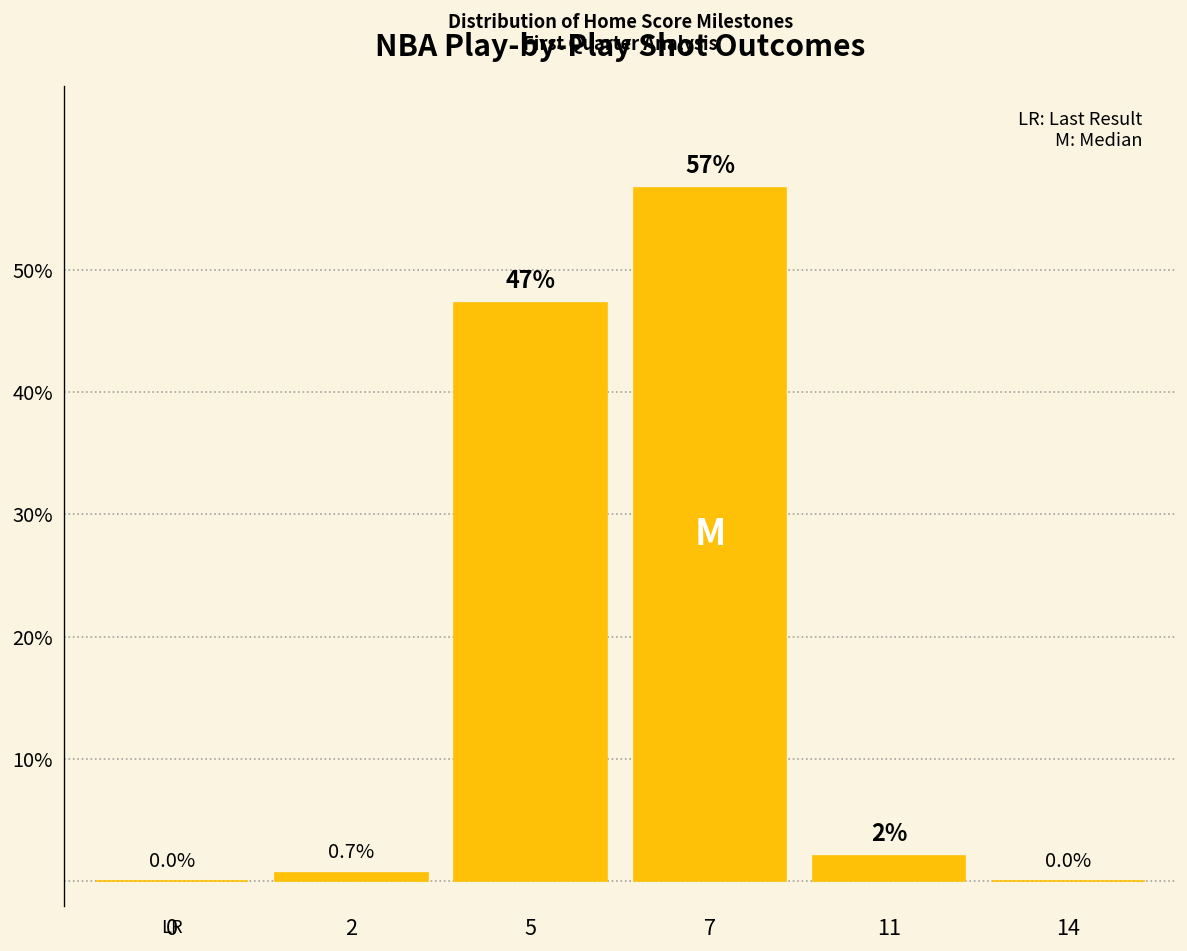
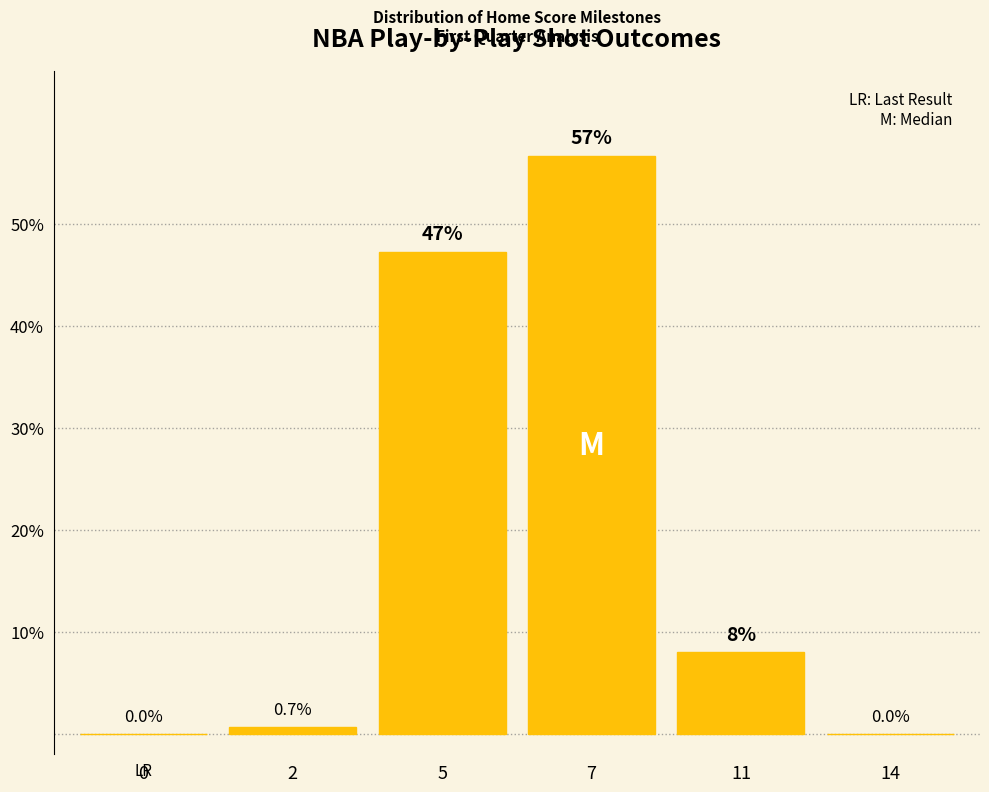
  {
    "0": "0.0%",
    "2": "0.7%",
    "5": "47%",
    "7": "57%",
-   "11": "2%",
+   "11": "8%",
    "14": "0.0%"
  }
